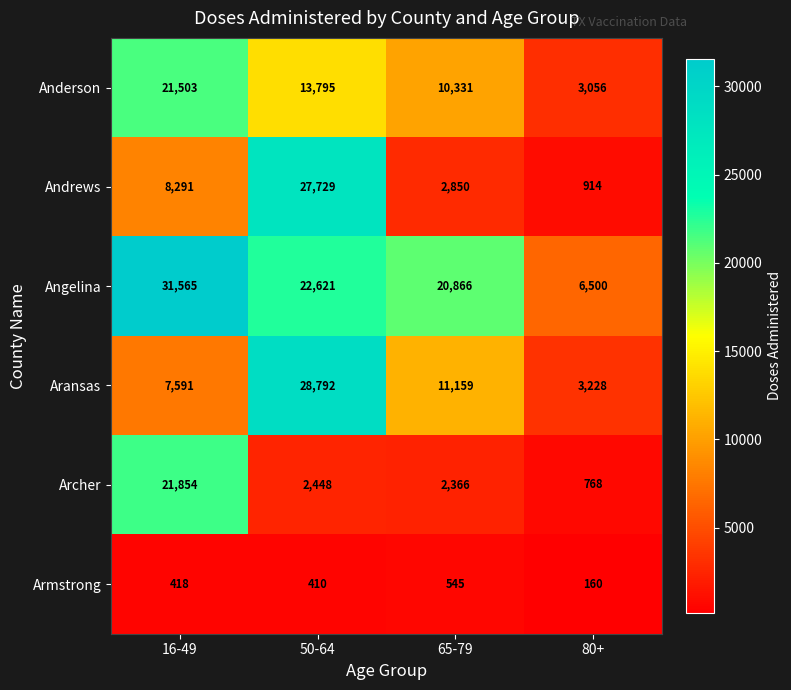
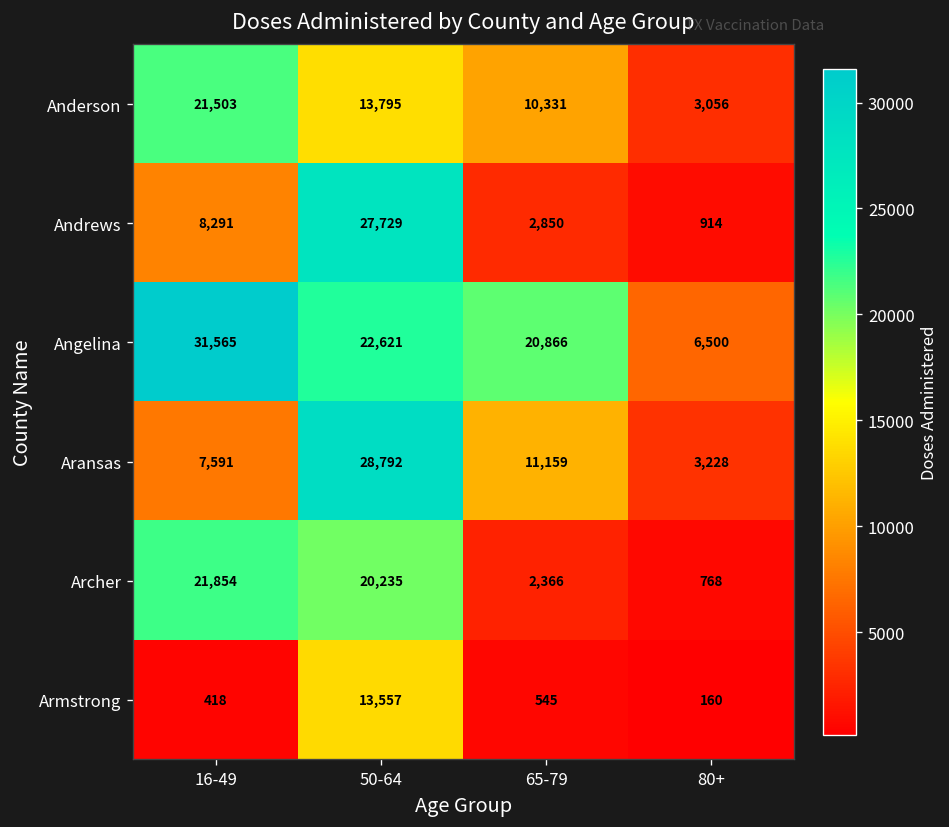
  {
    "Anderson": {
      "16-49": "21,503",
      "50-64": "13,795",
      "65-79": "10,331",
      "80+": "3,056"
    },
    "Andrews": {
      "16-49": "8,291",
      "50-64": "27,729",
      "65-79": "2,850",
      "80+": "914"
    },
    "Angelina": {
      "16-49": "31,565",
      "50-64": "22,621",
      "65-79": "20,866",
      "80+": "6,500"
    },
    "Aransas": {
      "16-49": "7,591",
      "50-64": "28,792",
      "65-79": "11,159",
      "80+": "3,228"
    },
    "Archer": {
      "16-49": "21,854",
-     "50-64": "2,448",
+     "50-64": "20,235",
      "65-79": "2,366",
      "80+": "768"
    },
    "Armstrong": {
      "16-49": "418",
-     "50-64": "410",
+     "50-64": "13,557",
      "65-79": "545",
      "80+": "160"
    }
  }
